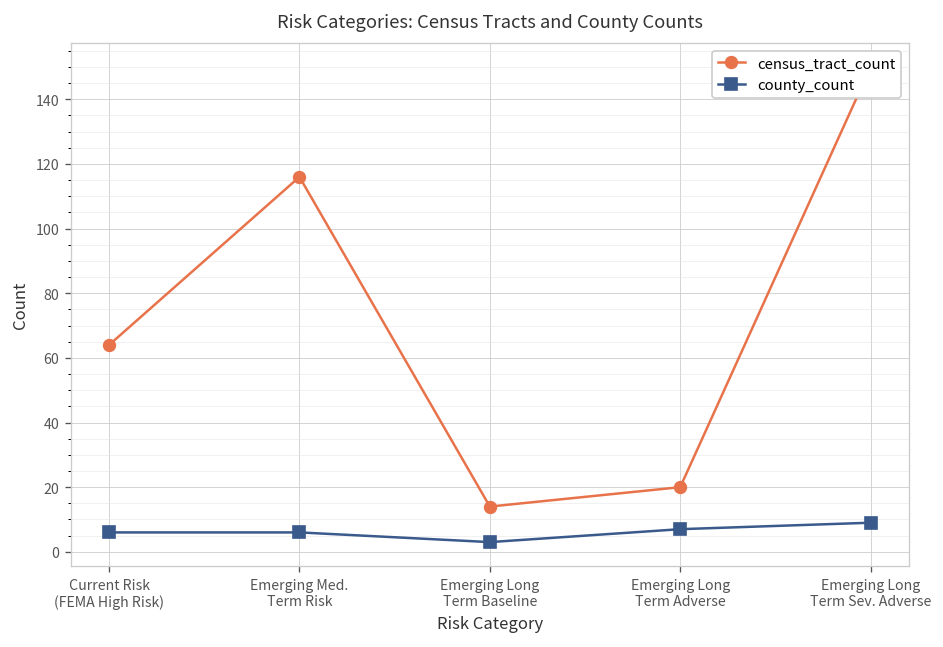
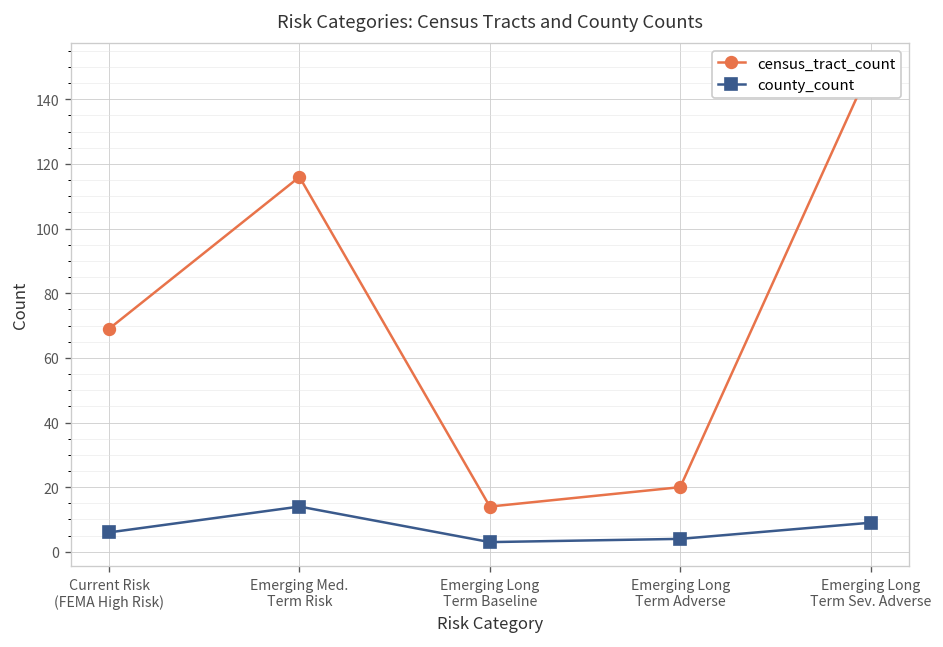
  {
    "census_tract_count": {
-     "Current Risk (FEMA High Risk)": 64,
+     "Current Risk (FEMA High Risk)": 69,
      "Emerging Med. Term Risk": 116,
      "Emerging Long Term Baseline": 14,
      "Emerging Long Term Adverse": 20
    },
    "county_count": {
      "Current Risk (FEMA High Risk)": 6,
-     "Emerging Med. Term Risk": 6,
+     "Emerging Med. Term Risk": 14,
      "Emerging Long Term Baseline": 3,
-     "Emerging Long Term Adverse": 7,
+     "Emerging Long Term Adverse": 4,
      "Emerging Long Term Sev. Adverse": 9
    }
  }
